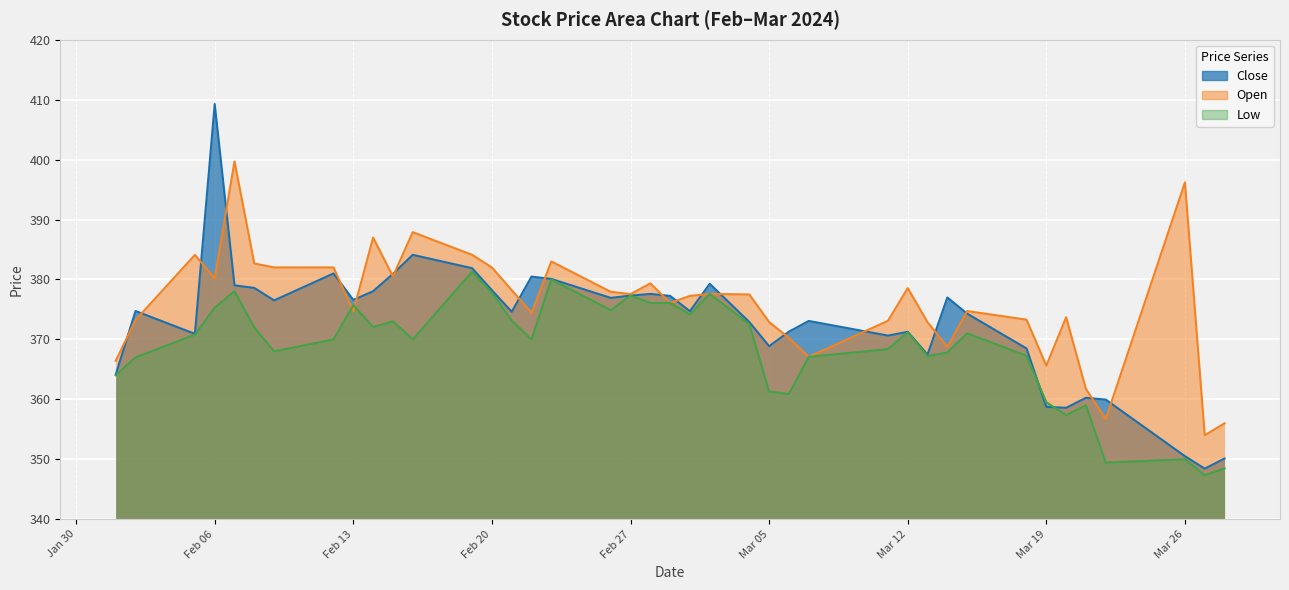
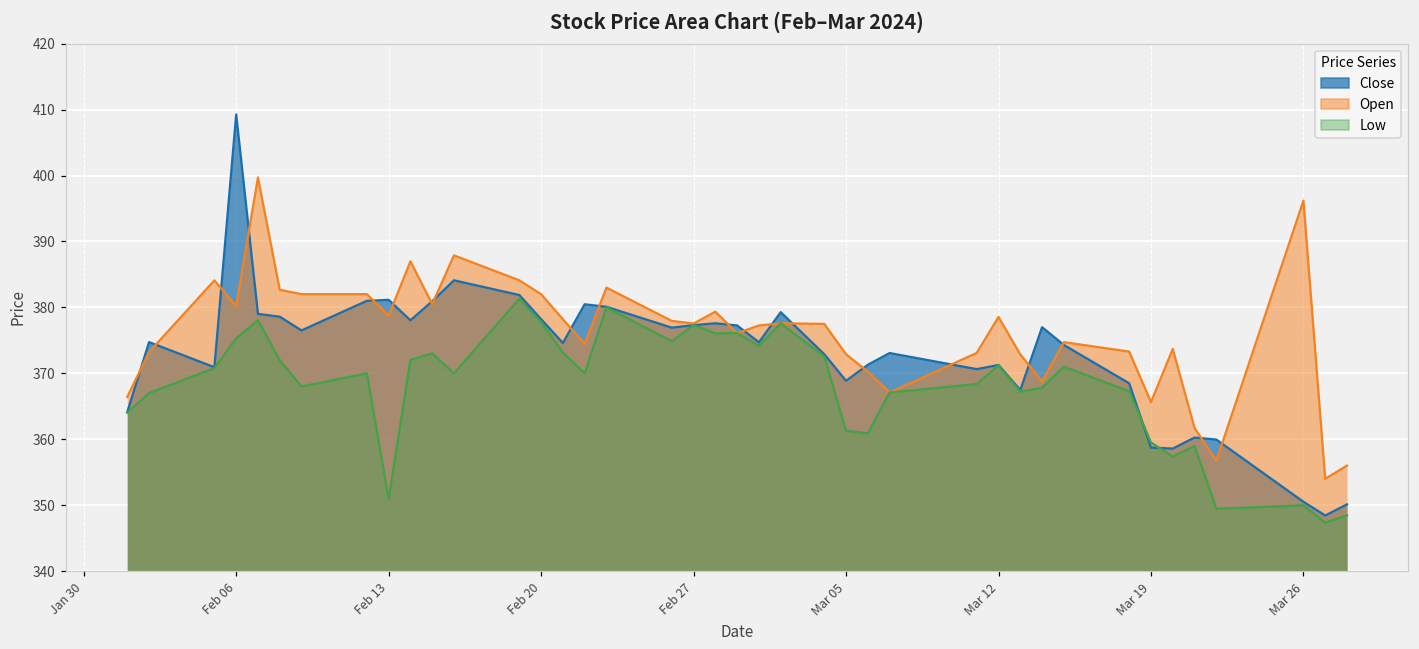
  {
    "Close": {
      "Feb 06": 409,
-     "Feb 13": 377,
+     "Feb 13": 381,
      "Mar 05": 369,
      "Mar 19": 359,
      "Mar 26": 351
    },
    "Open": {
      "Feb 06": 380,
-     "Feb 13": 375,
+     "Feb 13": 379,
      "Feb 20": 382,
      "Mar 05": 373,
      "Mar 12": 379,
      "Mar 19": 366,
      "Mar 26": 396
    },
    "Low": {
      "Feb 06": 375,
-     "Feb 13": 376,
+     "Feb 13": 351,
      "Mar 05": 361,
      "Mar 19": 360,
      "Mar 26": 350
    }
  }
